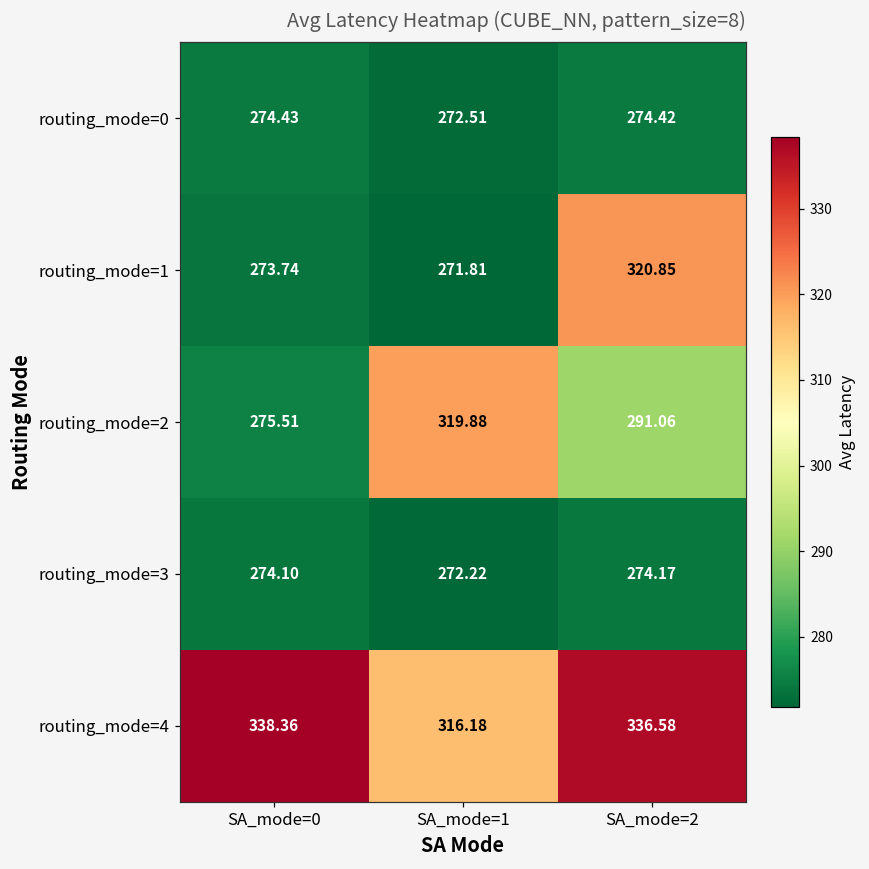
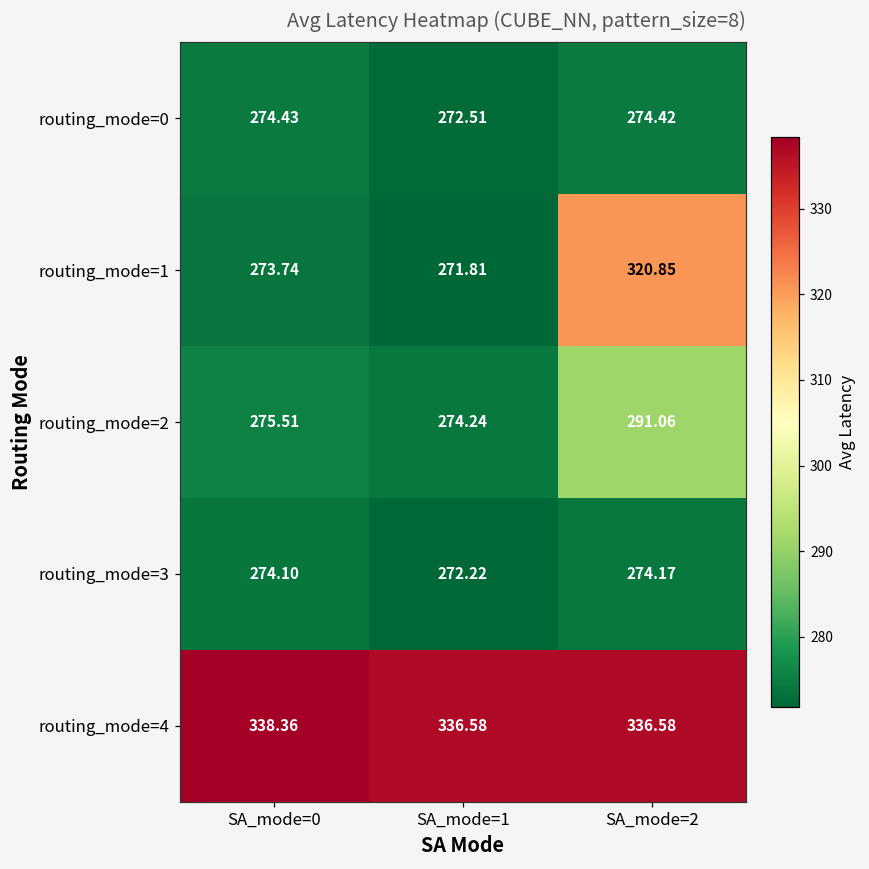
  {
    "routing_mode=0": {
      "SA_mode=0": 274.43,
      "SA_mode=1": 272.51,
      "SA_mode=2": 274.42
    },
    "routing_mode=1": {
      "SA_mode=0": 273.74,
      "SA_mode=1": 271.81,
      "SA_mode=2": 320.85
    },
    "routing_mode=2": {
      "SA_mode=0": 275.51,
-     "SA_mode=1": 319.88,
+     "SA_mode=1": 274.24,
      "SA_mode=2": 291.06
    },
    "routing_mode=3": {
      "SA_mode=0": 274.10,
      "SA_mode=1": 272.22,
      "SA_mode=2": 274.17
    },
    "routing_mode=4": {
      "SA_mode=0": 338.36,
-     "SA_mode=1": 316.18,
+     "SA_mode=1": 336.58,
      "SA_mode=2": 336.58
    }
  }
